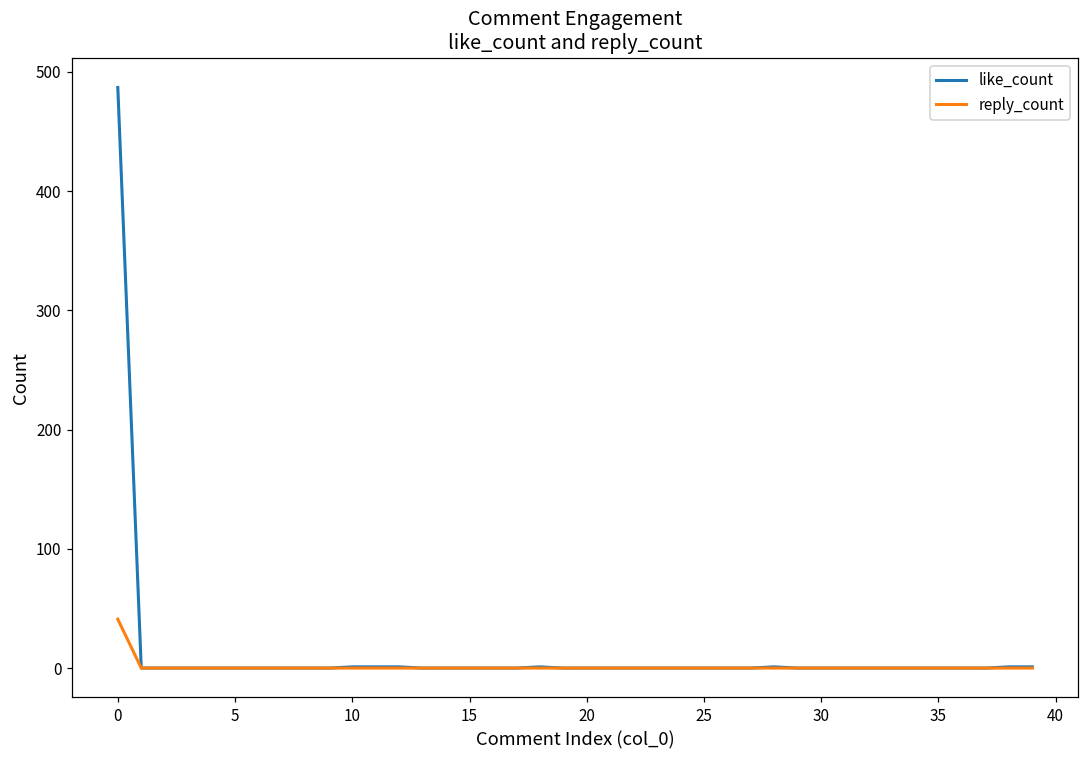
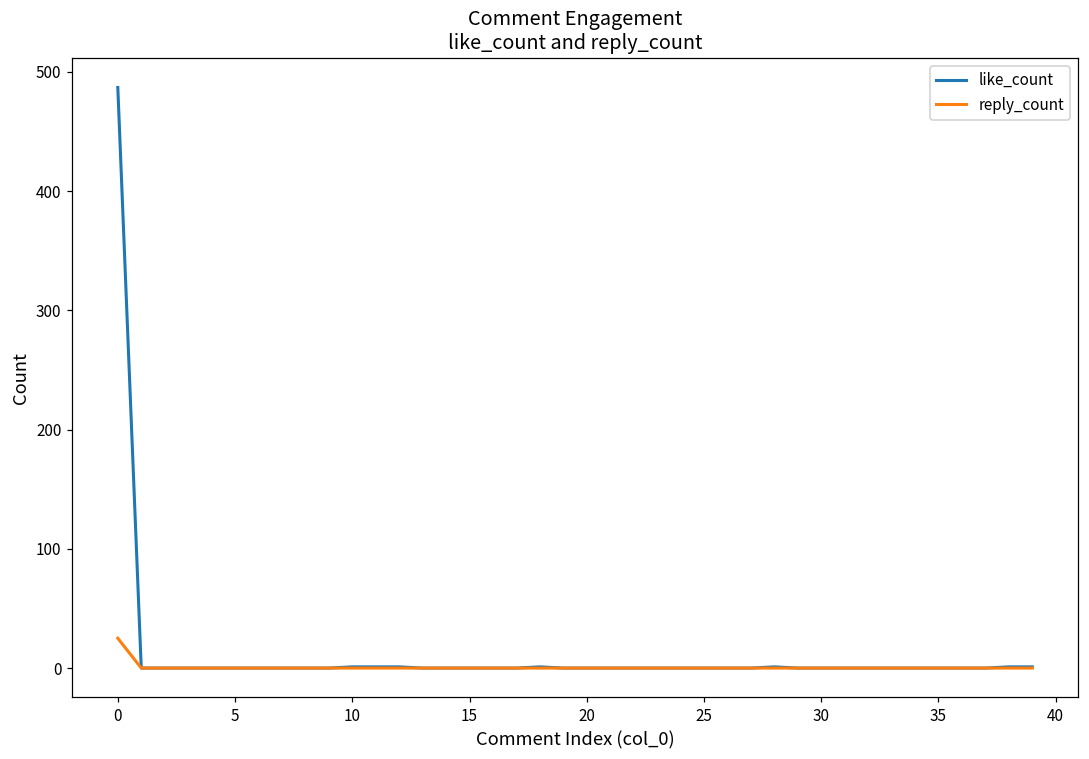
  {
    "like_count": {
      "0": 487
    },
    "reply_count": {
-     "0": 41
+     "0": 25
    }
  }
